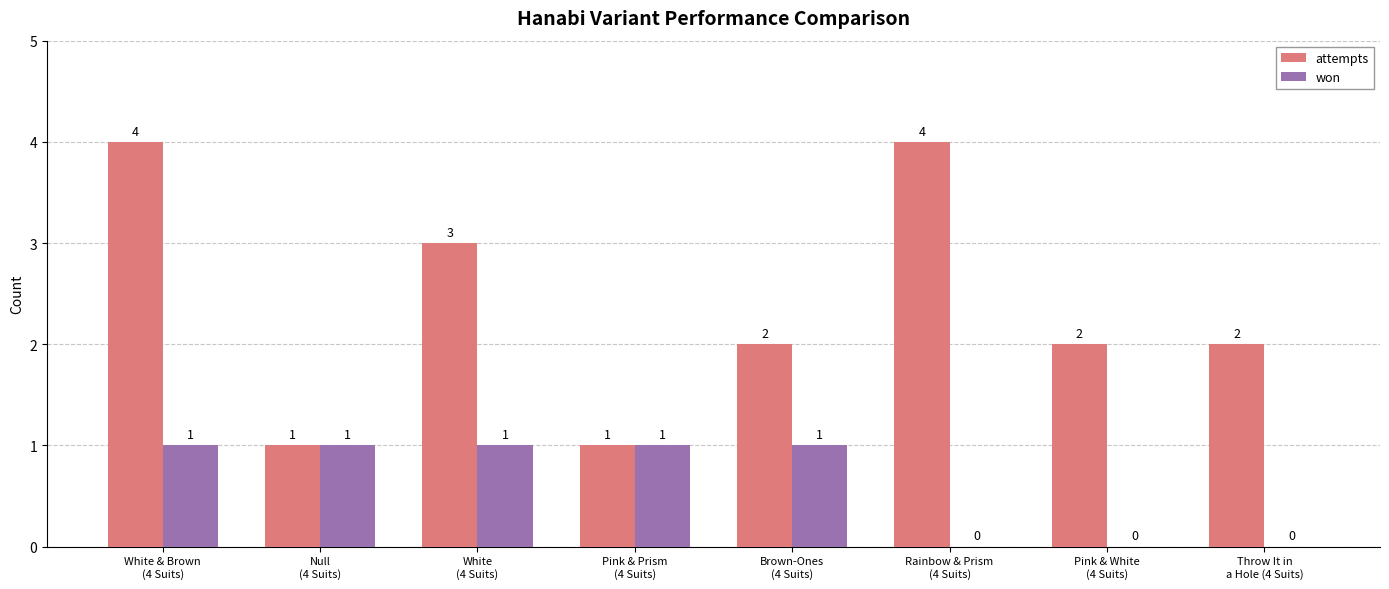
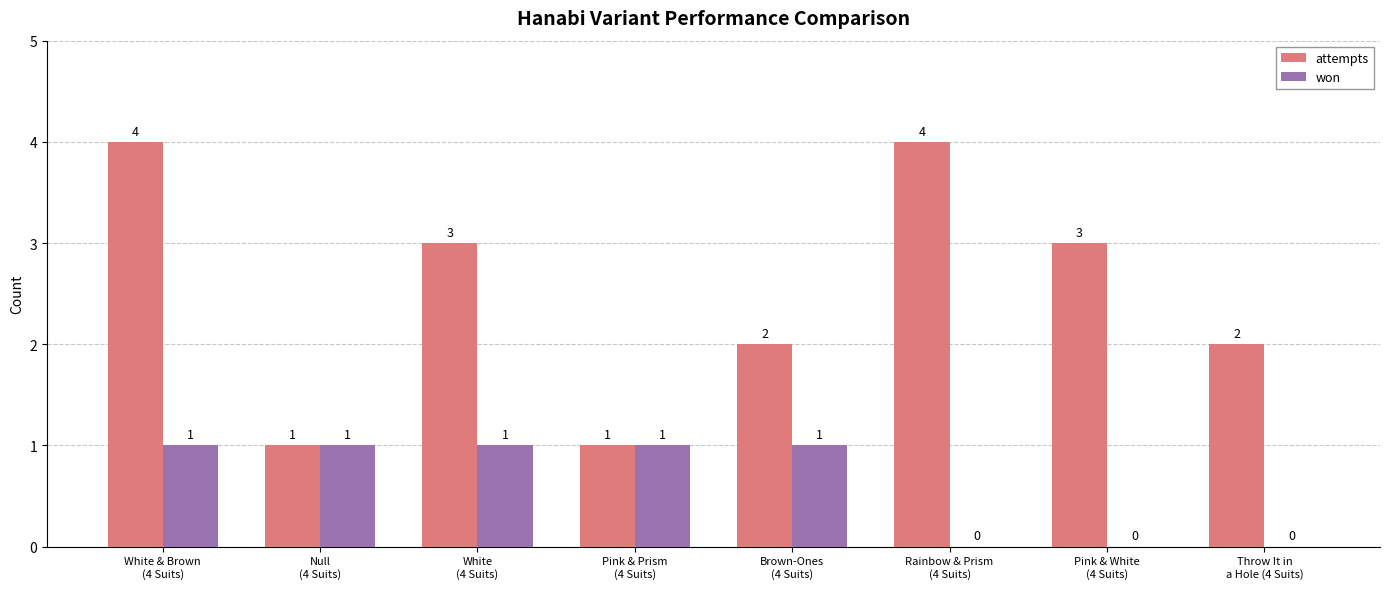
  {
    "attempts": {
      "White & Brown (4 Suits)": 4,
      "Null (4 Suits)": 1,
      "White (4 Suits)": 3,
      "Pink & Prism (4 Suits)": 1,
      "Brown-Ones (4 Suits)": 2,
      "Rainbow & Prism (4 Suits)": 4,
-     "Pink & White (4 Suits)": 2,
+     "Pink & White (4 Suits)": 3,
      "Throw It in a Hole (4 Suits)": 2
    },
    "won": {
      "White & Brown (4 Suits)": 1,
      "Null (4 Suits)": 1,
      "White (4 Suits)": 1,
      "Pink & Prism (4 Suits)": 1,
      "Brown-Ones (4 Suits)": 1,
      "Rainbow & Prism (4 Suits)": 0,
      "Pink & White (4 Suits)": 0,
      "Throw It in a Hole (4 Suits)": 0
    }
  }
